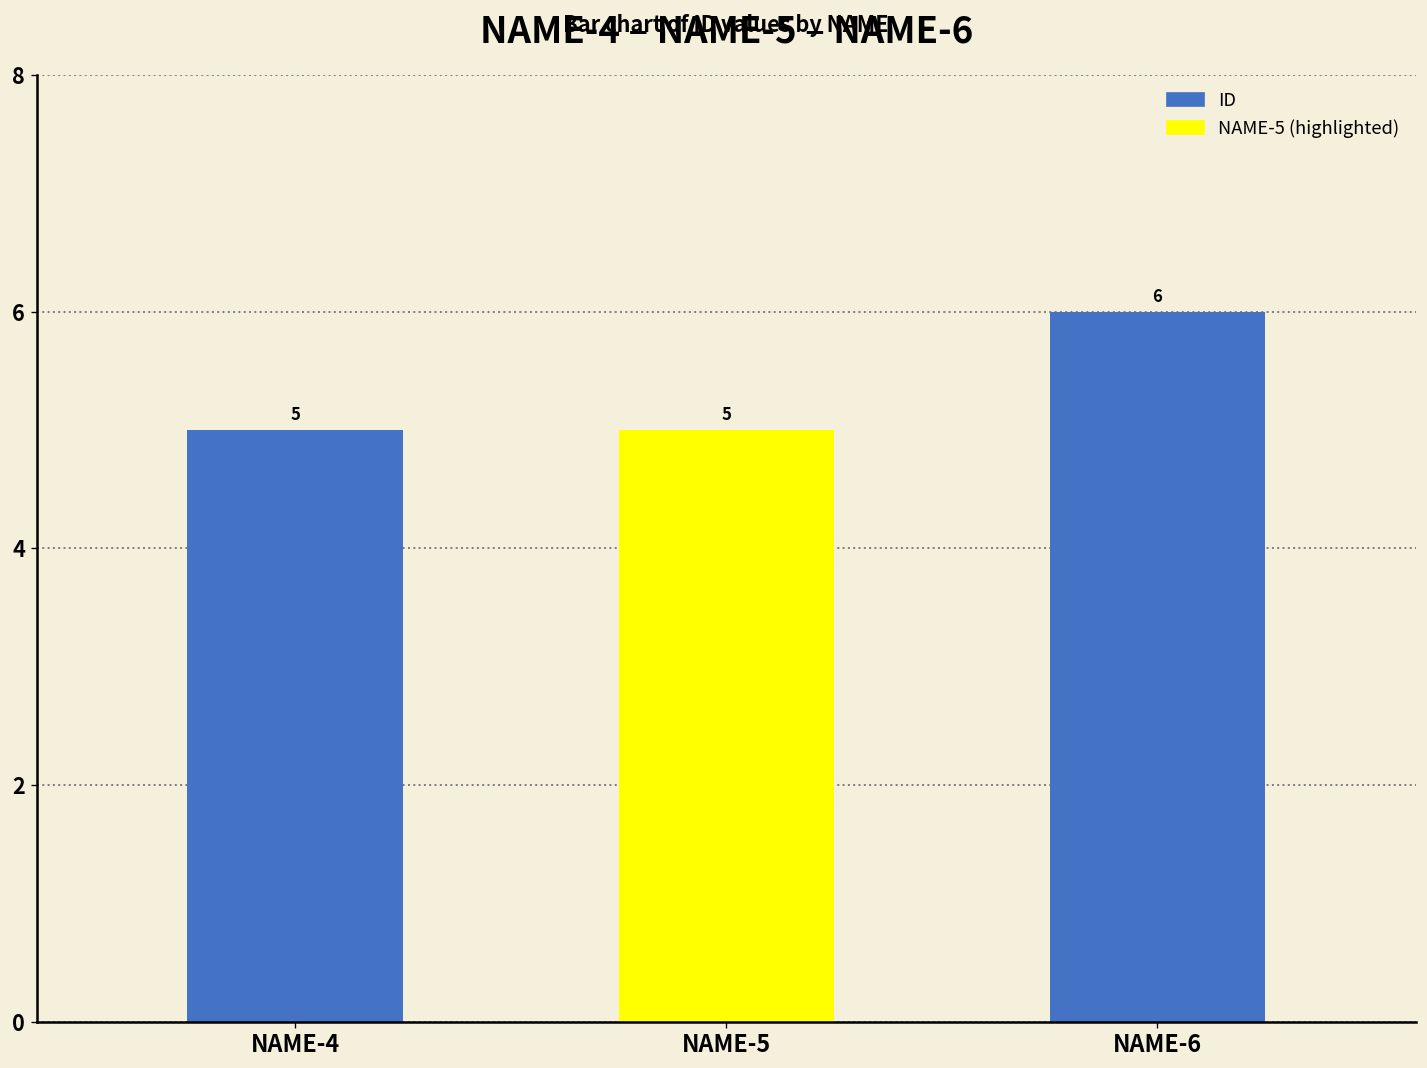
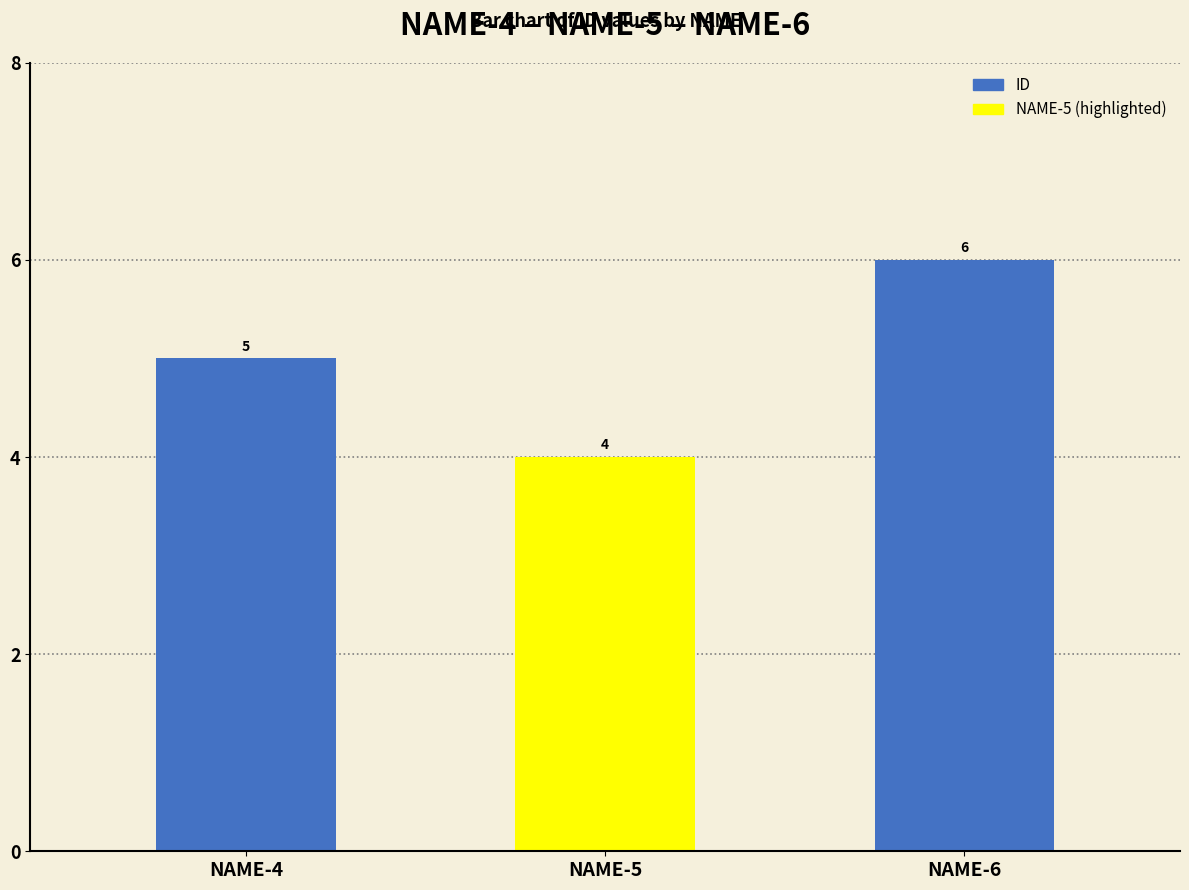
  {
    "NAME-4": 5,
-   "NAME-5": 5,
+   "NAME-5": 4,
    "NAME-6": 6
  }
